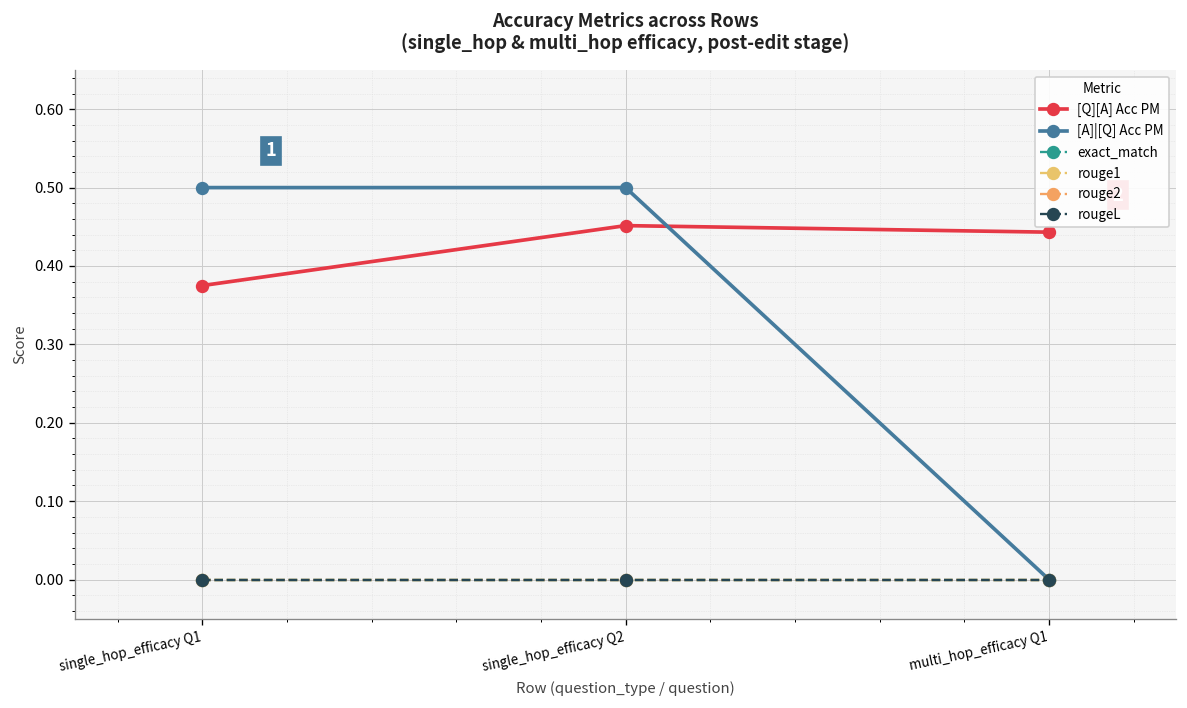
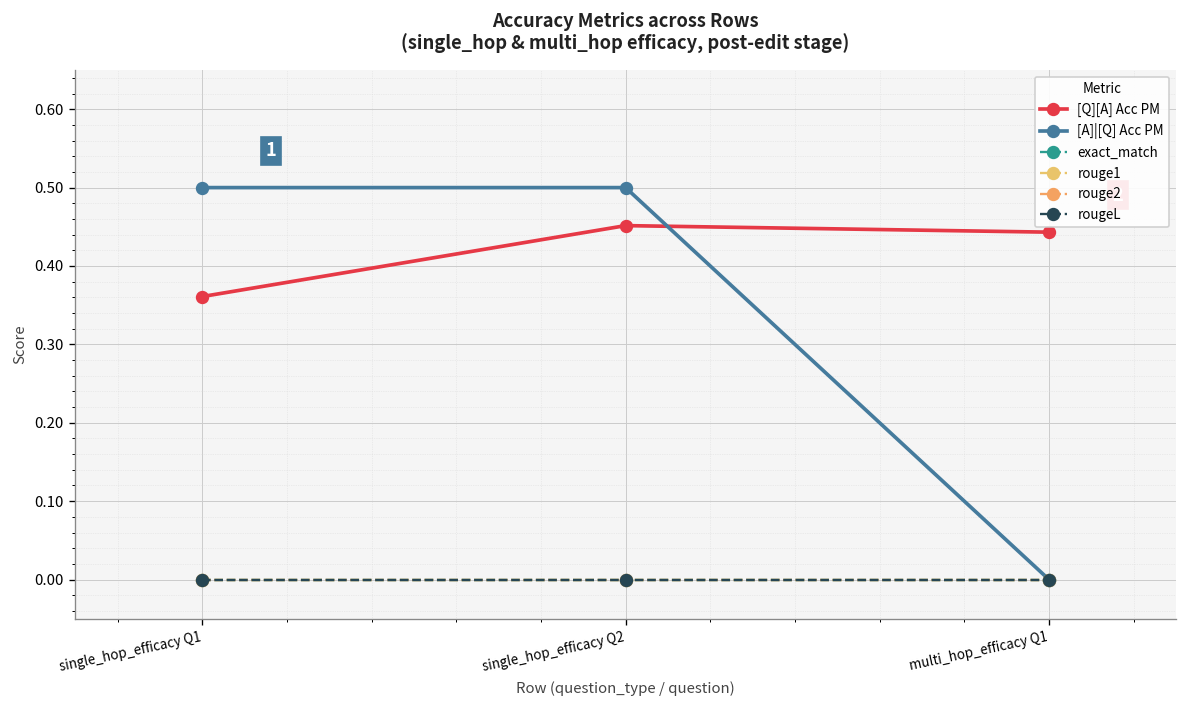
  {
    "[Q][A] Acc PM": {
-     "single_hop_efficacy Q1": 0.38,
+     "single_hop_efficacy Q1": 0.36,
      "single_hop_efficacy Q2": 0.45,
      "multi_hop_efficacy Q1": 0.44
    },
    "[A]|[Q] Acc PM": {
      "single_hop_efficacy Q1": 0.50,
      "single_hop_efficacy Q2": 0.50
    },
    "rougeL": {
      "single_hop_efficacy Q1": 0.00,
      "single_hop_efficacy Q2": 0.00
    }
  }
